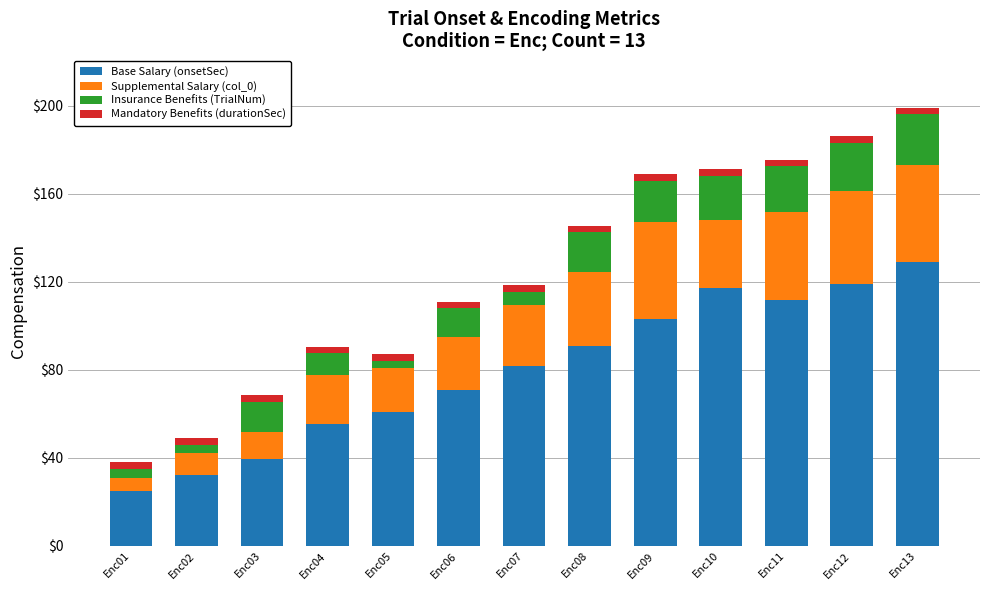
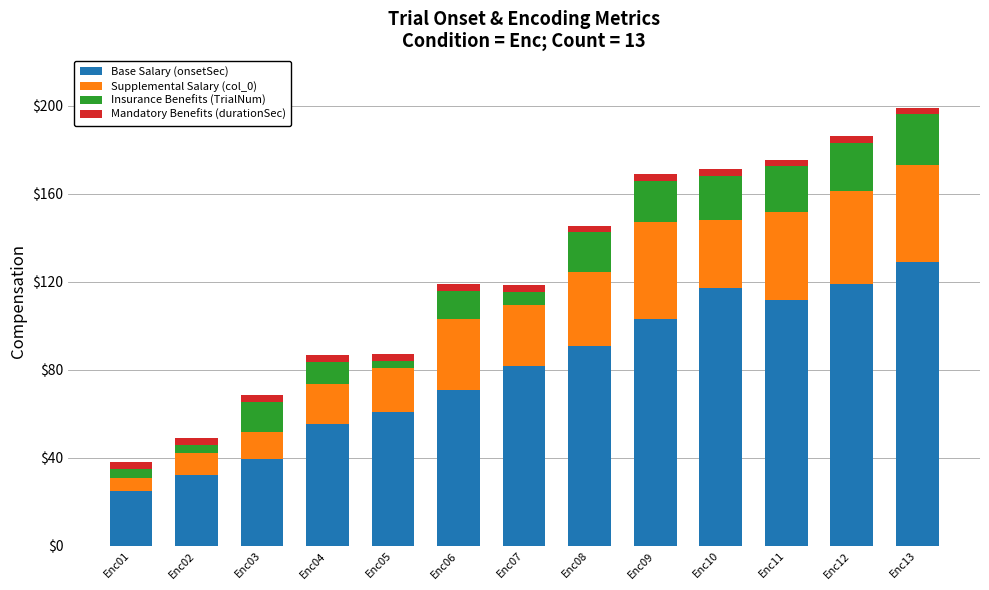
  {
    "Base Salary (onsetSec)": {
      "Enc01": "$25",
      "Enc02": "$32",
      "Enc03": "$40",
      "Enc04": "$56",
      "Enc05": "$61",
      "Enc06": "$71",
      "Enc07": "$82",
      "Enc08": "$91",
      "Enc09": "$103",
      "Enc10": "$117",
      "Enc11": "$112",
      "Enc12": "$119",
      "Enc13": "$129"
    },
    "Supplemental Salary (col_0)": {
      "Enc01": "$6",
      "Enc02": "$10",
      "Enc03": "$12",
-     "Enc04": "$22",
+     "Enc04": "$18",
      "Enc05": "$20",
-     "Enc06": "$24",
+     "Enc06": "$32",
      "Enc07": "$28",
      "Enc08": "$34",
      "Enc09": "$44",
      "Enc10": "$31",
      "Enc11": "$40",
      "Enc12": "$42",
      "Enc13": "$44"
    },
    "Insurance Benefits (TrialNum)": {
      "Enc01": "$4",
      "Enc02": "$4",
      "Enc03": "$14",
      "Enc04": "$10",
      "Enc05": "$3",
      "Enc06": "$13",
      "Enc07": "$6",
      "Enc08": "$18",
      "Enc09": "$19",
      "Enc10": "$20",
      "Enc11": "$21",
      "Enc12": "$22",
      "Enc13": "$23"
    },
    "Mandatory Benefits (durationSec)": {
      "Enc01": "$3",
      "Enc02": "$3",
      "Enc03": "$3",
      "Enc04": "$3",
      "Enc05": "$3",
      "Enc06": "$3",
      "Enc07": "$3",
      "Enc08": "$3",
      "Enc09": "$3",
      "Enc10": "$3",
      "Enc11": "$3",
      "Enc12": "$3",
      "Enc13": "$3"
    }
  }
